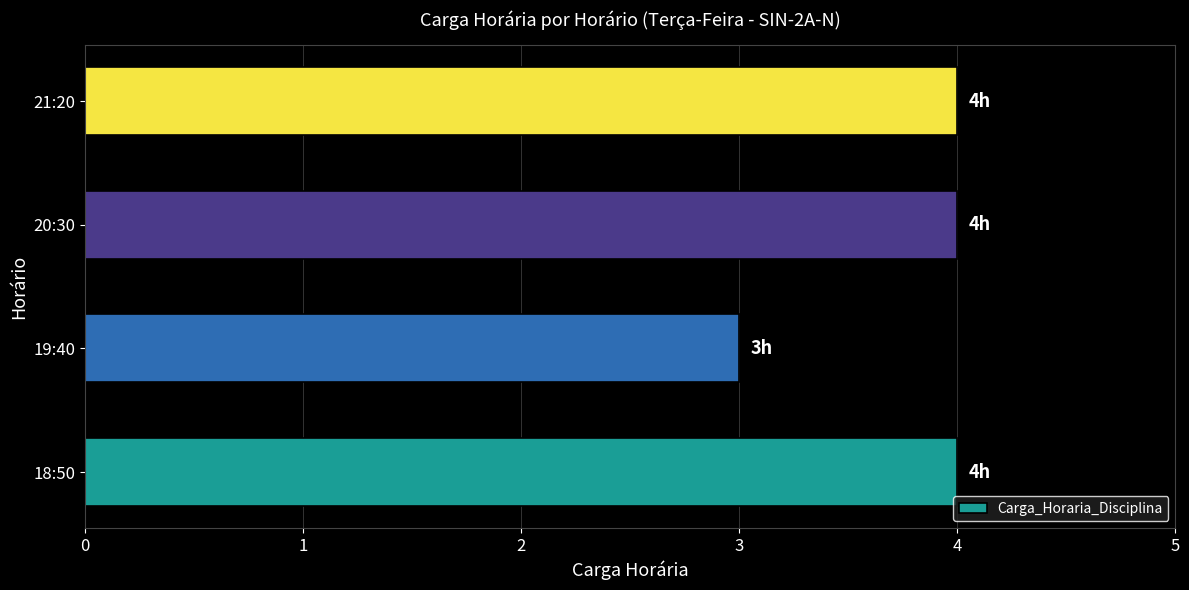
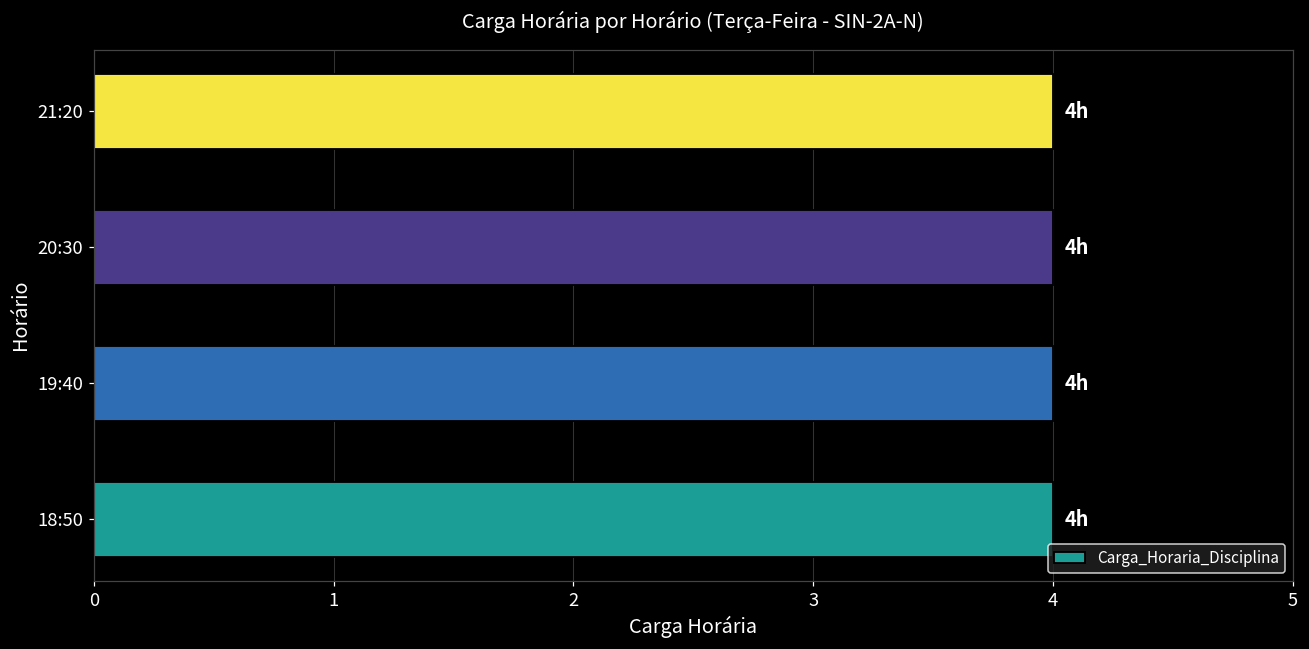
  {
    "21:20": "4h",
    "20:30": "4h",
-   "19:40": "3h",
+   "19:40": "4h",
    "18:50": "4h"
  }
